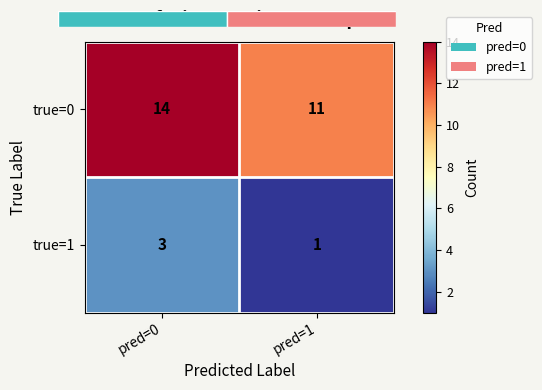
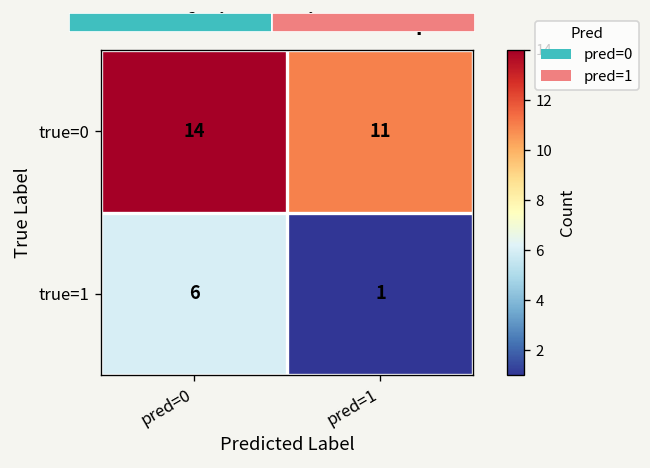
  {
    "Confusion Matrix Heatmap": {
      "true=0": {
        "pred=0": 14,
        "pred=1": 11
      },
      "true=1": {
-       "pred=0": 3,
+       "pred=0": 6,
        "pred=1": 1
      }
    }
  }
